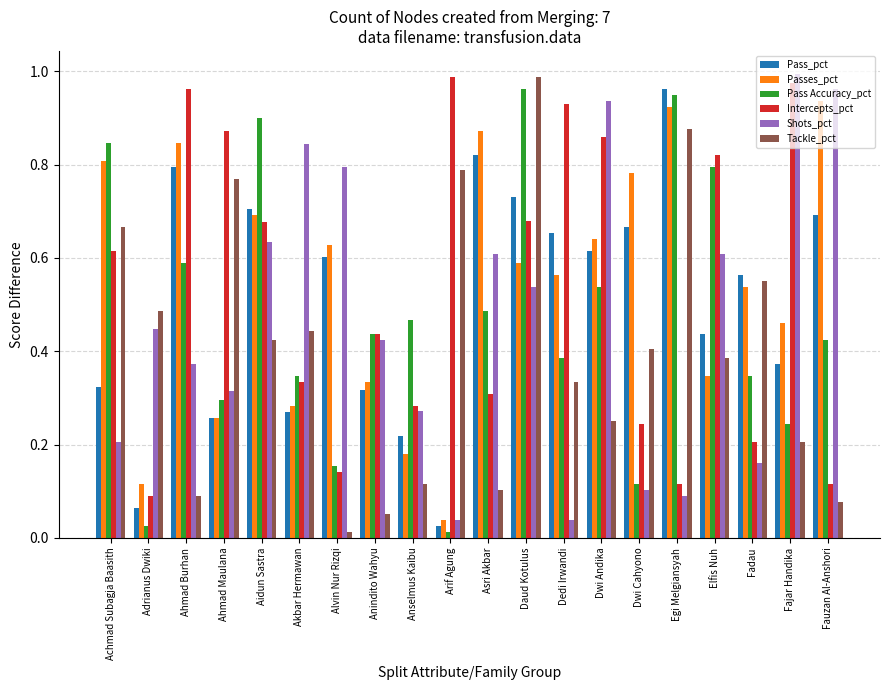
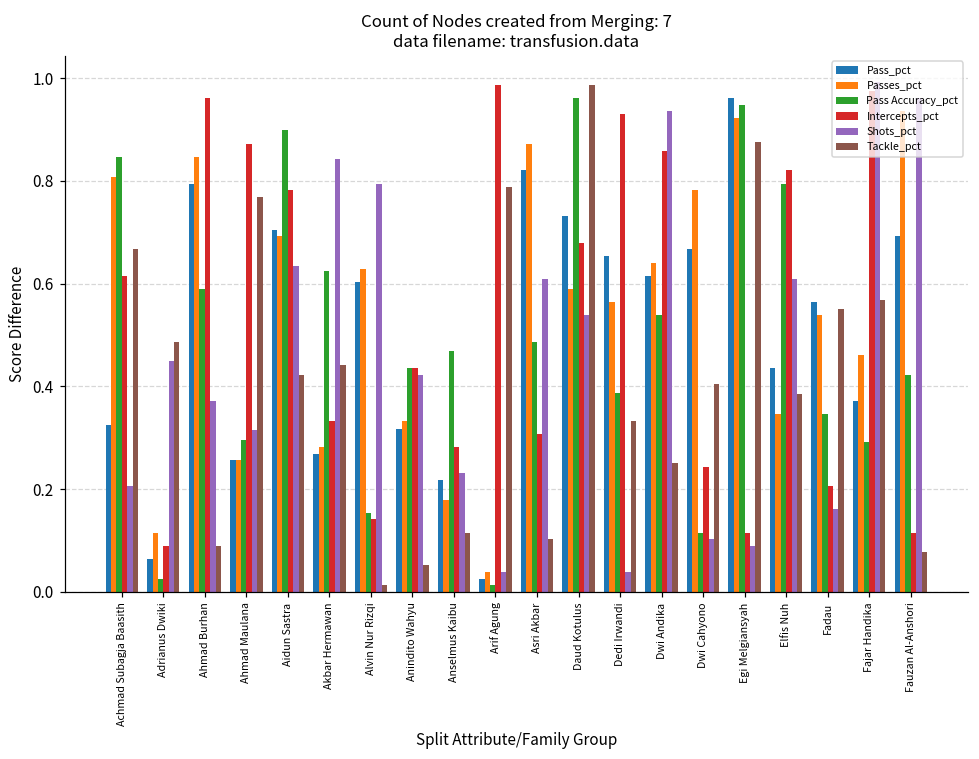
  {
    "Pass_pct": {
      "Achmad Subagja Baasith": 0.32,
      "Adrianus Dwiki": 0.06,
      "Ahmad Burhan": 0.79,
      "Ahmad Maulana": 0.26,
      "Aidun Sastra": 0.71,
      "Akbar Hermawan": 0.27,
      "Alvin Nur Rizqi": 0.60,
      "Anindito Wahyu": 0.32,
      "Anselmus Kaibu": 0.22,
      "Arif Agung": 0.03,
      "Asri Akbar": 0.82,
      "Daud Kotulus": 0.73,
      "Dedi Irwandi": 0.65,
      "Dwi Andika": 0.62,
      "Dwi Cahyono": 0.67,
      "Egi Melgiansyah": 0.96,
      "Elfis Nuh": 0.44,
      "Fadau": 0.56,
      "Fajar Handika": 0.37,
      "Fauzan Al-Anshori": 0.69
    },
    "Passes_pct": {
      "Achmad Subagja Baasith": 0.81,
      "Adrianus Dwiki": 0.12,
      "Ahmad Burhan": 0.85,
      "Ahmad Maulana": 0.26,
      "Aidun Sastra": 0.69,
      "Akbar Hermawan": 0.28,
      "Alvin Nur Rizqi": 0.63,
      "Anindito Wahyu": 0.33,
      "Anselmus Kaibu": 0.18,
      "Arif Agung": 0.04,
      "Asri Akbar": 0.87,
      "Daud Kotulus": 0.59,
      "Dedi Irwandi": 0.56,
      "Dwi Andika": 0.64,
      "Dwi Cahyono": 0.78,
      "Egi Melgiansyah": 0.92,
      "Elfis Nuh": 0.35,
      "Fadau": 0.54,
      "Fajar Handika": 0.46
    },
    "Pass Accuracy_pct": {
      "Achmad Subagja Baasith": 0.85,
      "Adrianus Dwiki": 0.03,
      "Ahmad Burhan": 0.59,
      "Ahmad Maulana": 0.29,
      "Aidun Sastra": 0.90,
-     "Akbar Hermawan": 0.35,
+     "Akbar Hermawan": 0.62,
      "Alvin Nur Rizqi": 0.15,
      "Anindito Wahyu": 0.44,
      "Anselmus Kaibu": 0.47,
      "Arif Agung": 0.01,
      "Asri Akbar": 0.49,
      "Daud Kotulus": 0.96,
      "Dedi Irwandi": 0.39,
      "Dwi Andika": 0.54,
      "Dwi Cahyono": 0.12,
      "Egi Melgiansyah": 0.95,
      "Elfis Nuh": 0.79,
      "Fadau": 0.35,
-     "Fajar Handika": 0.24,
+     "Fajar Handika": 0.29,
      "Fauzan Al-Anshori": 0.42
    },
    "Intercepts_pct": {
      "Achmad Subagja Baasith": 0.62,
      "Adrianus Dwiki": 0.09,
      "Ahmad Burhan": 0.96,
      "Ahmad Maulana": 0.87,
-     "Aidun Sastra": 0.68,
+     "Aidun Sastra": 0.78,
      "Akbar Hermawan": 0.33,
      "Alvin Nur Rizqi": 0.14,
      "Anindito Wahyu": 0.44,
      "Anselmus Kaibu": 0.28,
      "Arif Agung": 0.99,
      "Asri Akbar": 0.31,
      "Daud Kotulus": 0.68,
      "Dedi Irwandi": 0.93,
      "Dwi Andika": 0.86,
      "Dwi Cahyono": 0.24,
      "Egi Melgiansyah": 0.12,
      "Elfis Nuh": 0.82,
      "Fadau": 0.21,
      "Fauzan Al-Anshori": 0.12
    },
    "Shots_pct": {
      "Achmad Subagja Baasith": 0.21,
      "Adrianus Dwiki": 0.45,
      "Ahmad Burhan": 0.37,
      "Ahmad Maulana": 0.31,
      "Aidun Sastra": 0.63,
      "Akbar Hermawan": 0.84,
      "Alvin Nur Rizqi": 0.79,
      "Anindito Wahyu": 0.42,
-     "Anselmus Kaibu": 0.27,
+     "Anselmus Kaibu": 0.23,
      "Arif Agung": 0.04,
      "Asri Akbar": 0.61,
      "Daud Kotulus": 0.54,
      "Dedi Irwandi": 0.04,
      "Dwi Andika": 0.94,
      "Dwi Cahyono": 0.10,
      "Egi Melgiansyah": 0.09,
      "Elfis Nuh": 0.61,
      "Fadau": 0.16
    },
    "Tackle_pct": {
      "Achmad Subagja Baasith": 0.67,
      "Adrianus Dwiki": 0.49,
      "Ahmad Burhan": 0.09,
      "Ahmad Maulana": 0.77,
      "Aidun Sastra": 0.42,
      "Akbar Hermawan": 0.44,
      "Alvin Nur Rizqi": 0.01,
      "Anindito Wahyu": 0.05,
      "Anselmus Kaibu": 0.12,
      "Arif Agung": 0.79,
      "Asri Akbar": 0.10,
      "Daud Kotulus": 0.99,
      "Dedi Irwandi": 0.33,
      "Dwi Andika": 0.25,
      "Dwi Cahyono": 0.40,
      "Egi Melgiansyah": 0.88,
      "Elfis Nuh": 0.38,
      "Fadau": 0.55,
-     "Fajar Handika": 0.21,
+     "Fajar Handika": 0.57,
      "Fauzan Al-Anshori": 0.08
    }
  }
